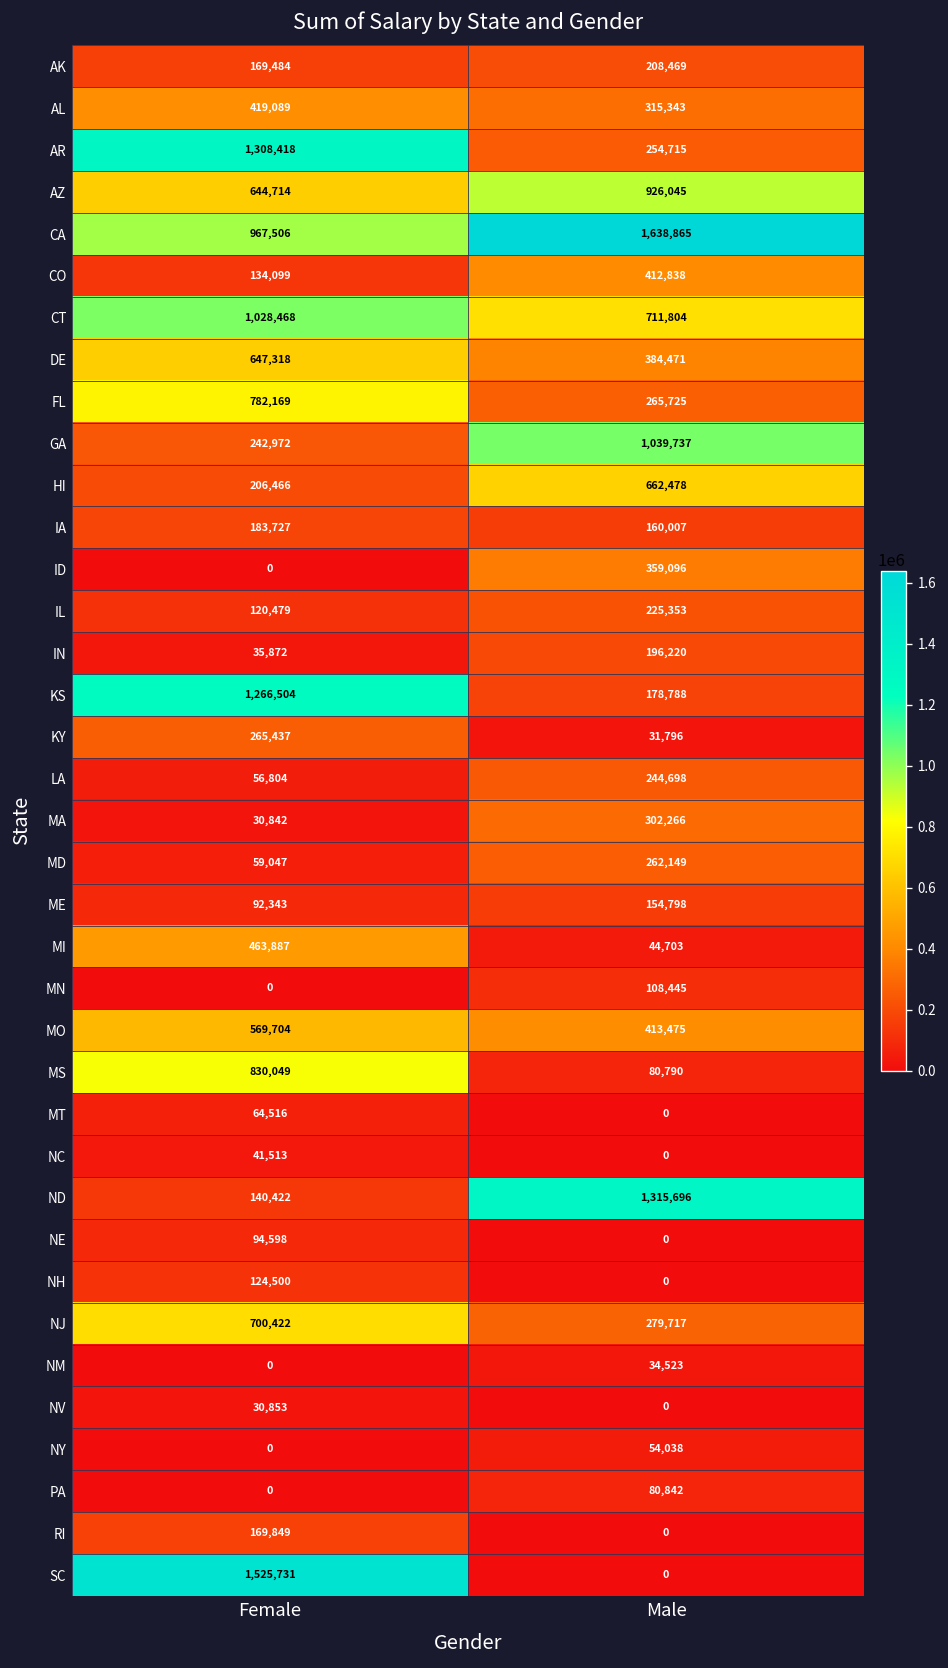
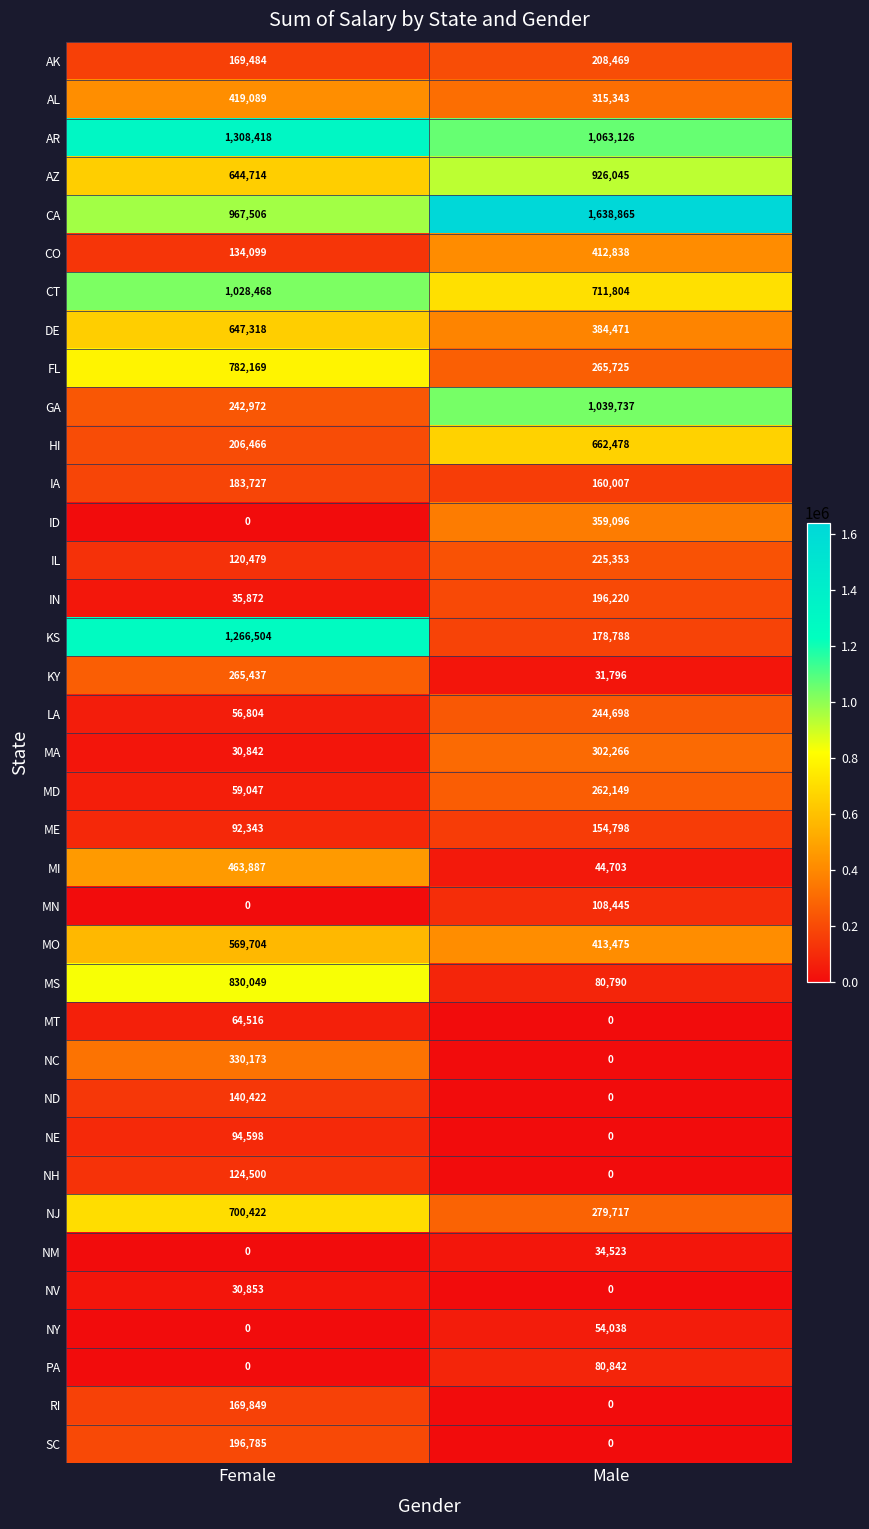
  {
    "AK": {
      "Female": "169,484",
      "Male": "208,469"
    },
    "AL": {
      "Female": "419,089",
      "Male": "315,343"
    },
    "AR": {
      "Female": "1,308,418",
-     "Male": "254,715"
+     "Male": "1,063,126"
    },
    "AZ": {
      "Female": "644,714",
      "Male": "926,045"
    },
    "CA": {
      "Female": "967,506",
      "Male": "1,638,865"
    },
    "CO": {
      "Female": "134,099",
      "Male": "412,838"
    },
    "CT": {
      "Female": "1,028,468",
      "Male": "711,804"
    },
    "DE": {
      "Female": "647,318",
      "Male": "384,471"
    },
    "FL": {
      "Female": "782,169",
      "Male": "265,725"
    },
    "GA": {
      "Female": "242,972",
      "Male": "1,039,737"
    },
    "HI": {
      "Female": "206,466",
      "Male": "662,478"
    },
    "IA": {
      "Female": "183,727",
      "Male": "160,007"
    },
    "ID": {
      "Female": "0",
      "Male": "359,096"
    },
    "IL": {
      "Female": "120,479",
      "Male": "225,353"
    },
    "IN": {
      "Female": "35,872",
      "Male": "196,220"
    },
    "KS": {
      "Female": "1,266,504",
      "Male": "178,788"
    },
    "KY": {
      "Female": "265,437",
      "Male": "31,796"
    },
    "LA": {
      "Female": "56,804",
      "Male": "244,698"
    },
    "MA": {
      "Female": "30,842",
      "Male": "302,266"
    },
    "MD": {
      "Female": "59,047",
      "Male": "262,149"
    },
    "ME": {
      "Female": "92,343",
      "Male": "154,798"
    },
    "MI": {
      "Female": "463,887",
      "Male": "44,703"
    },
    "MN": {
      "Female": "0",
      "Male": "108,445"
    },
    "MO": {
      "Female": "569,704",
      "Male": "413,475"
    },
    "MS": {
      "Female": "830,049",
      "Male": "80,790"
    },
    "MT": {
      "Female": "64,516",
      "Male": "0"
    },
    "NC": {
-     "Female": "41,513",
+     "Female": "330,173",
      "Male": "0"
    },
    "ND": {
      "Female": "140,422",
-     "Male": "1,315,696"
+     "Male": "0"
    },
    "NE": {
      "Female": "94,598",
      "Male": "0"
    },
    "NH": {
      "Female": "124,500",
      "Male": "0"
    },
    "NJ": {
      "Female": "700,422",
      "Male": "279,717"
    },
    "NM": {
      "Female": "0",
      "Male": "34,523"
    },
    "NV": {
      "Female": "30,853",
      "Male": "0"
    },
    "NY": {
      "Female": "0",
      "Male": "54,038"
    },
    "PA": {
      "Female": "0",
      "Male": "80,842"
    },
    "RI": {
      "Female": "169,849",
      "Male": "0"
    },
    "SC": {
-     "Female": "1,525,731",
+     "Female": "196,785",
      "Male": "0"
    }
  }
